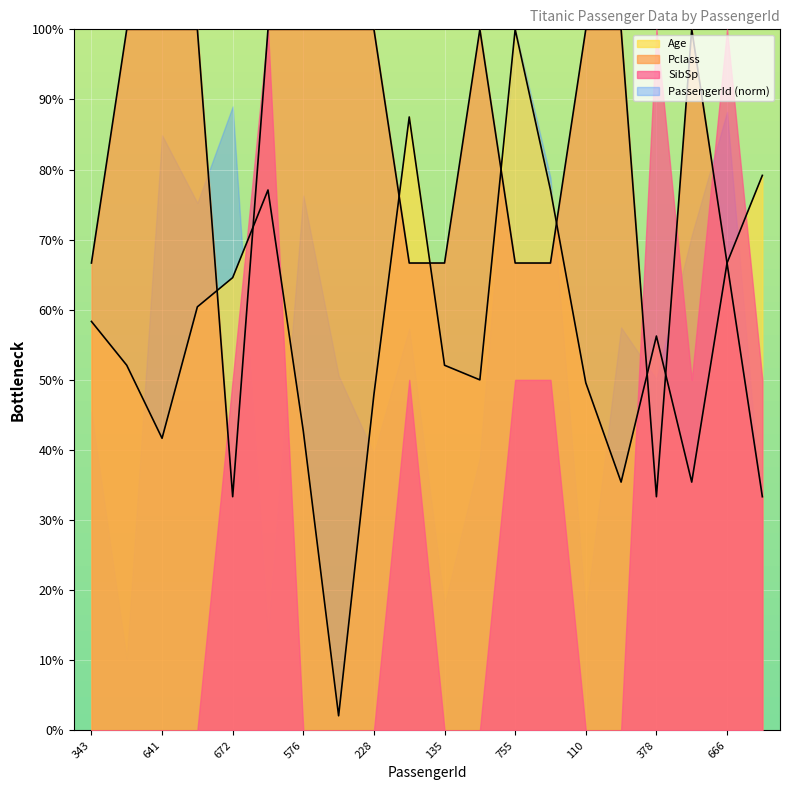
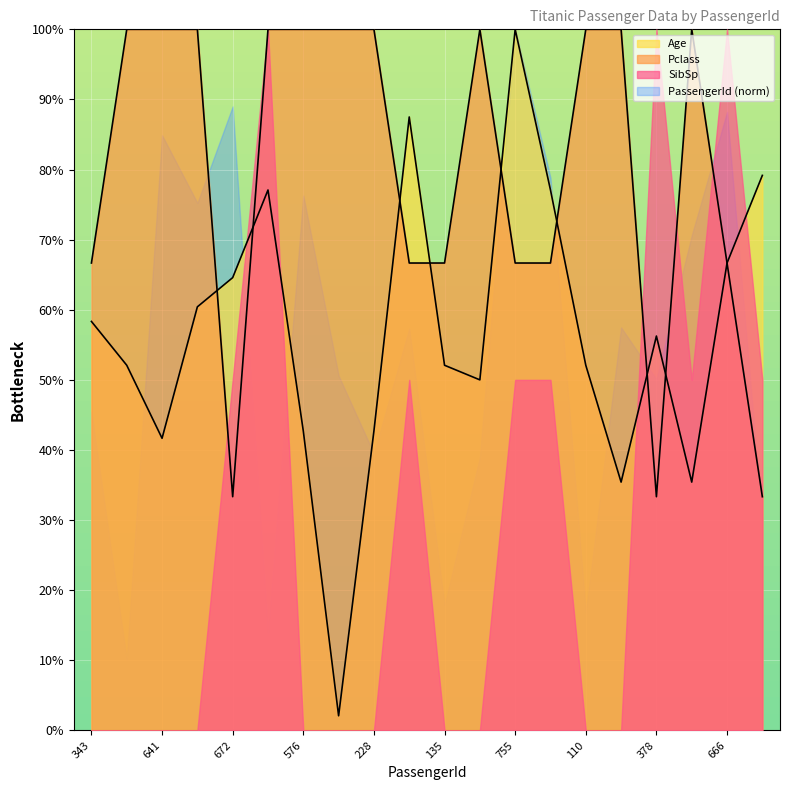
  {
    "Age": {
      "343": "58%",
      "641": "42%",
      "672": "65%",
      "576": "43%",
-     "228": "48%",
+     "228": "43%",
      "135": "52%",
-     "110": "50%",
+     "110": "52%",
      "378": "56%"
    },
    "Pclass": {
      "343": "67%",
      "641": "100%",
      "672": "33%",
      "576": "100%",
      "228": "100%",
      "135": "67%",
      "755": "67%",
      "110": "100%",
      "378": "33%"
    },
    "SibSp": {
      "343": "0%",
      "641": "0%",
      "672": "50%",
      "576": "0%",
      "228": "0%",
      "135": "0%",
      "755": "50%",
      "110": "0%",
      "378": "100%",
      "666": "100%"
    },
    "PassengerId (norm)": {
      "343": "45%",
      "641": "85%",
      "672": "89%",
      "576": "76%",
      "228": "39%",
      "135": "18%",
      "110": "17%",
      "378": "50%",
      "666": "88%"
    }
  }
